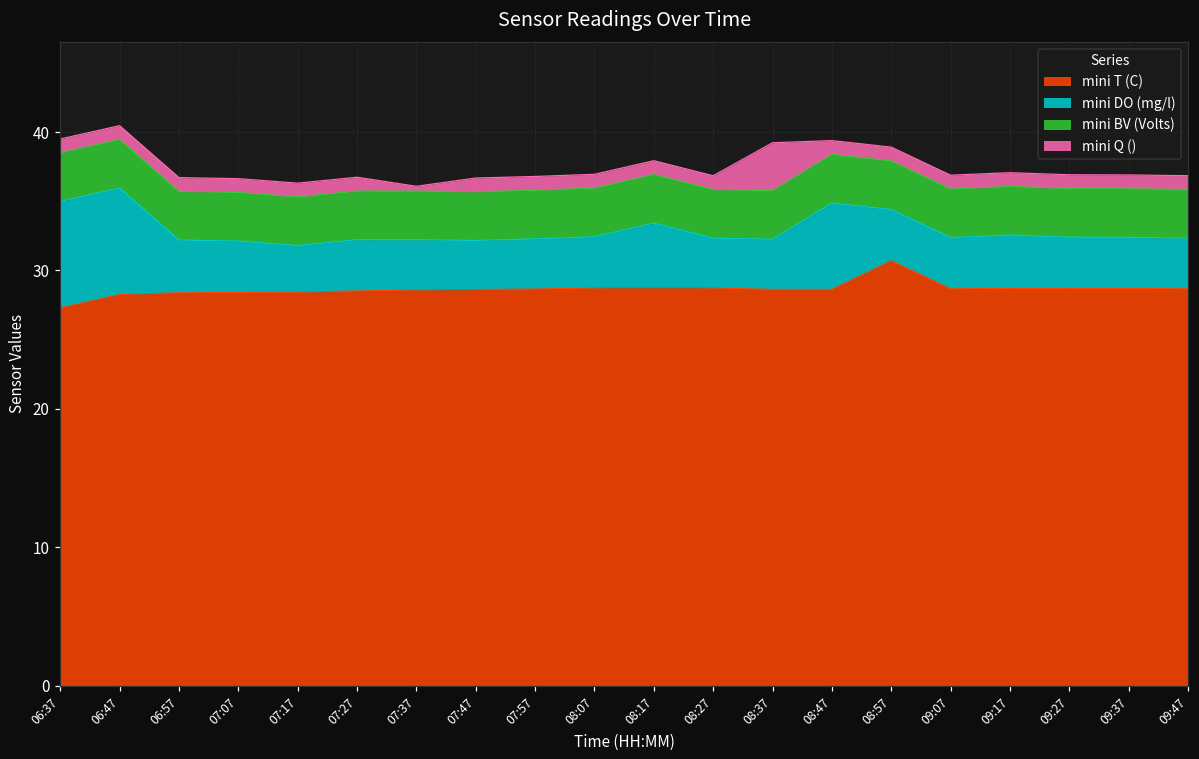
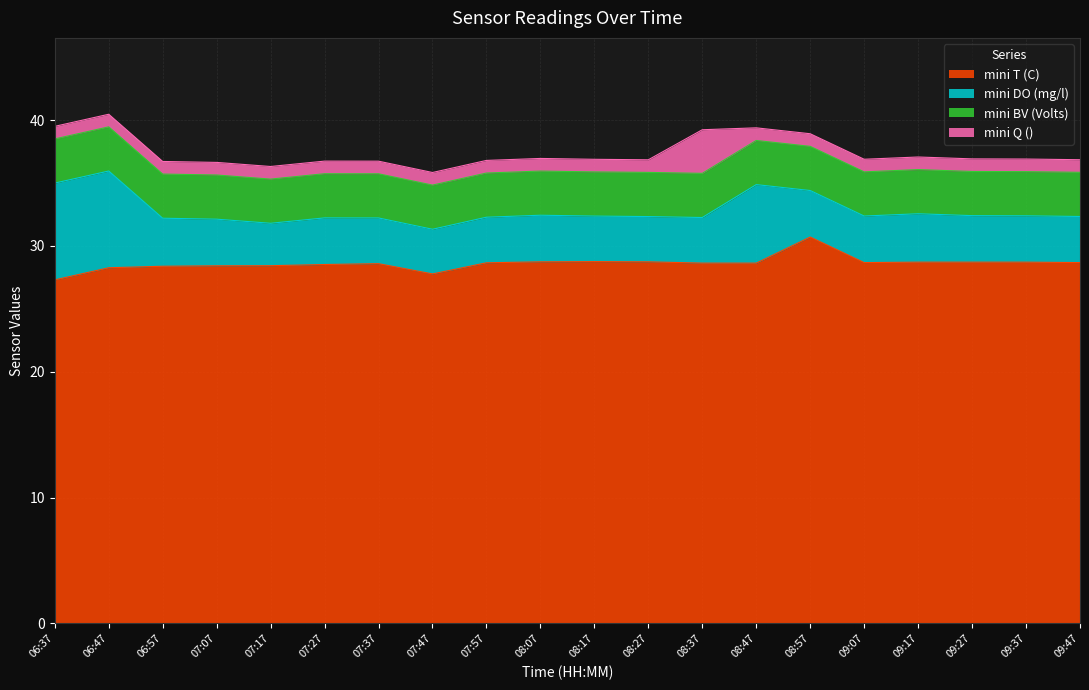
  {
    "mini T (C)": {
      "06:37": 27.3,
      "06:47": 28.3,
      "06:57": 28.4,
      "07:07": 28.4,
      "07:17": 28.4,
      "07:27": 28.5,
      "07:37": 28.6,
-     "07:47": 28.6,
+     "07:47": 27.8,
      "07:57": 28.7,
      "08:07": 28.7,
      "08:17": 28.8,
      "08:27": 28.7,
      "08:37": 28.6,
      "08:47": 28.6,
      "08:57": 30.7,
      "09:07": 28.7,
      "09:17": 28.7,
      "09:27": 28.7,
      "09:37": 28.7,
      "09:47": 28.7
    },
    "mini DO (mg/l)": {
      "06:37": 7.7,
      "06:47": 7.7,
      "06:57": 3.8,
      "07:07": 3.7,
      "07:17": 3.4,
      "07:27": 3.7,
      "07:37": 3.6,
      "07:47": 3.5,
      "07:57": 3.6,
      "08:07": 3.7,
-     "08:17": 4.7,
+     "08:17": 3.6,
      "08:27": 3.6,
      "08:37": 3.6,
      "08:47": 6.2,
      "08:57": 3.7,
      "09:07": 3.7,
      "09:17": 3.8,
      "09:27": 3.7,
      "09:37": 3.7,
      "09:47": 3.7
    },
    "mini BV (Volts)": {
      "06:37": 3.5,
      "06:47": 3.5,
      "06:57": 3.5,
      "07:07": 3.5,
      "07:17": 3.5,
      "07:27": 3.5,
      "07:37": 3.5,
      "07:47": 3.5,
      "07:57": 3.5,
      "08:07": 3.5,
      "08:17": 3.5,
      "08:27": 3.5,
      "08:37": 3.5,
      "08:47": 3.5,
      "08:57": 3.5,
      "09:07": 3.5,
      "09:17": 3.5,
      "09:27": 3.5,
      "09:37": 3.5,
      "09:47": 3.5
    },
    "mini Q ()": {
      "06:37": 1.0,
      "06:47": 1.0,
      "06:57": 1.0,
      "07:07": 1.0,
      "07:17": 1.0,
      "07:27": 1.0,
-     "07:37": 0.4,
+     "07:37": 1.0,
      "07:47": 1.0,
      "07:57": 1.0,
      "08:07": 1.0,
      "08:17": 1.0,
      "08:27": 1.0,
      "08:37": 3.5,
      "08:47": 1.0,
      "08:57": 1.0,
      "09:07": 1.0,
      "09:17": 1.0,
      "09:27": 1.0,
      "09:37": 1.0,
      "09:47": 1.0
    }
  }
